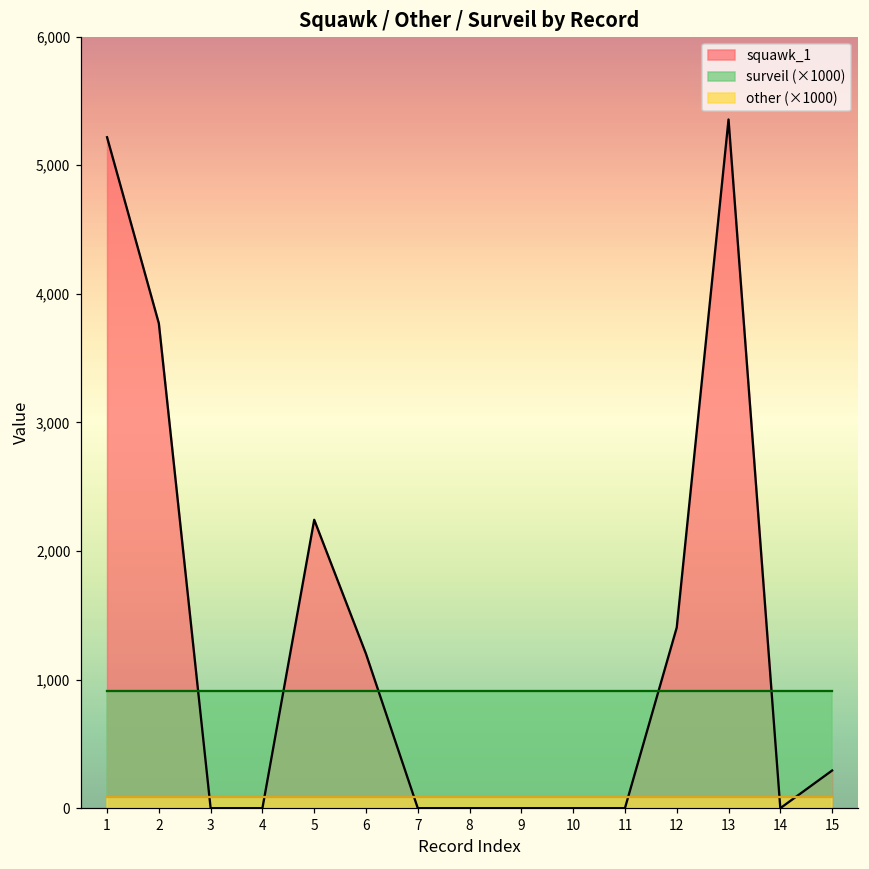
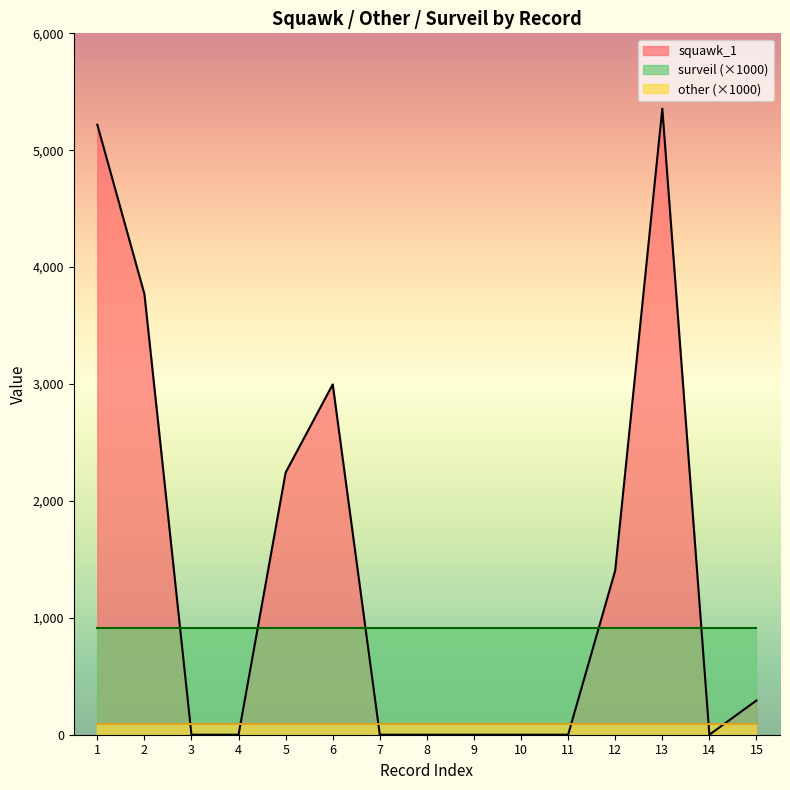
  {
    "squawk_1": {
      "1": "5,220",
      "2": "3,770",
      "3": "0",
      "4": "0",
      "5": "2,240",
-     "6": "1,200",
+     "6": "3,000",
      "7": "0",
      "8": "0",
      "9": "0",
      "10": "0",
      "11": "0",
      "12": "1,410",
      "13": "5,360",
      "14": "0",
      "15": "290"
    },
    "surveil (×1000)": {
      "1": "910",
      "2": "910",
      "3": "910",
      "4": "910",
      "5": "910",
      "6": "910",
      "7": "910",
      "8": "910",
      "9": "910",
      "10": "910",
      "11": "910",
      "12": "910",
      "13": "910",
      "14": "910",
      "15": "910"
    },
    "other (×1000)": {
      "1": "90",
      "2": "90",
      "3": "90",
      "4": "90",
      "5": "90",
      "6": "90",
      "7": "90",
      "8": "90",
      "9": "90",
      "10": "90",
      "11": "90",
      "12": "90",
      "13": "90",
      "14": "90",
      "15": "90"
    }
  }
